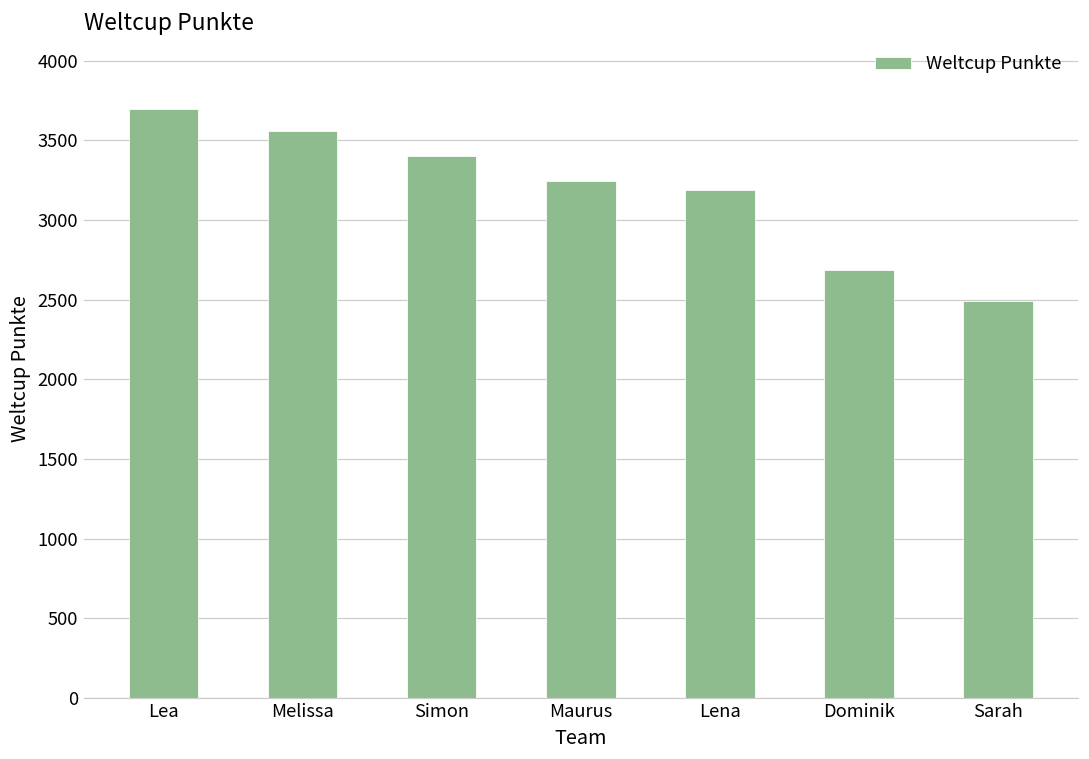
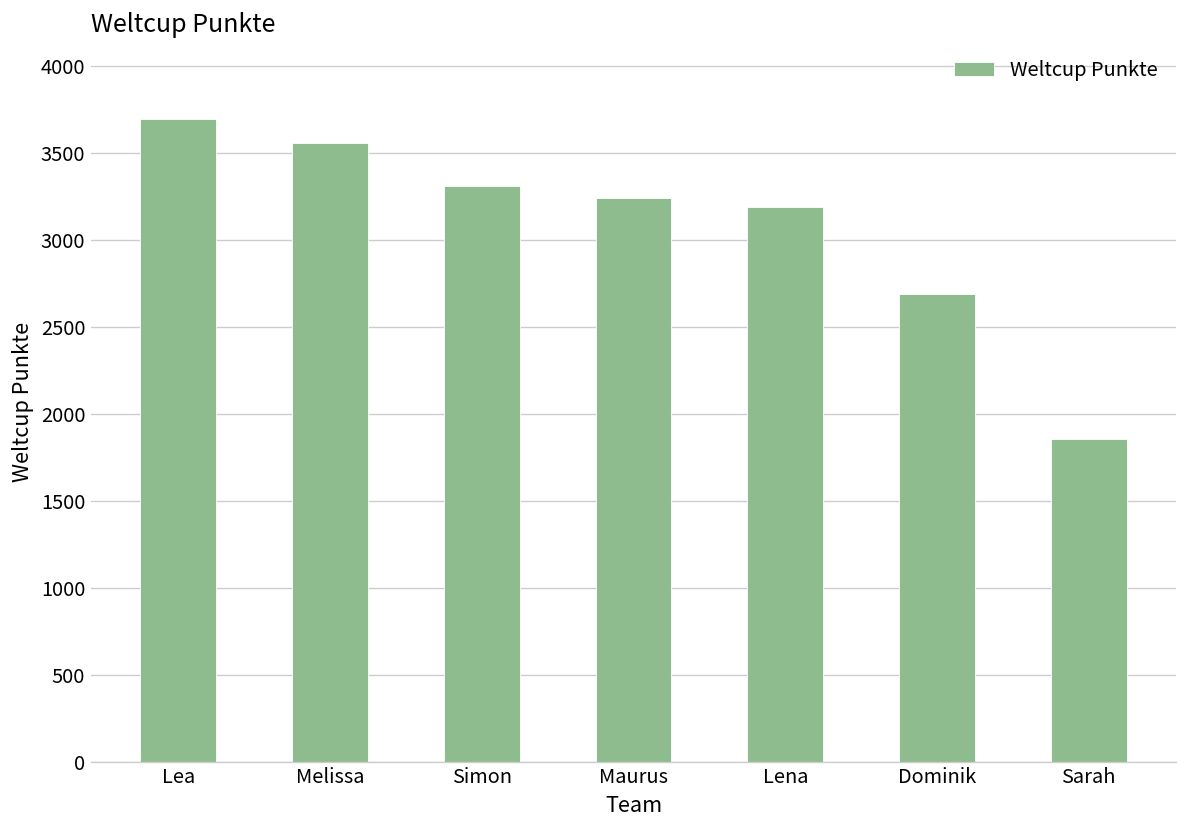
  {
    "Lea": 3690,
    "Melissa": 3560,
-   "Simon": 3400,
+   "Simon": 3310,
    "Maurus": 3240,
    "Lena": 3190,
    "Dominik": 2690,
-   "Sarah": 2490
+   "Sarah": 1850
  }
